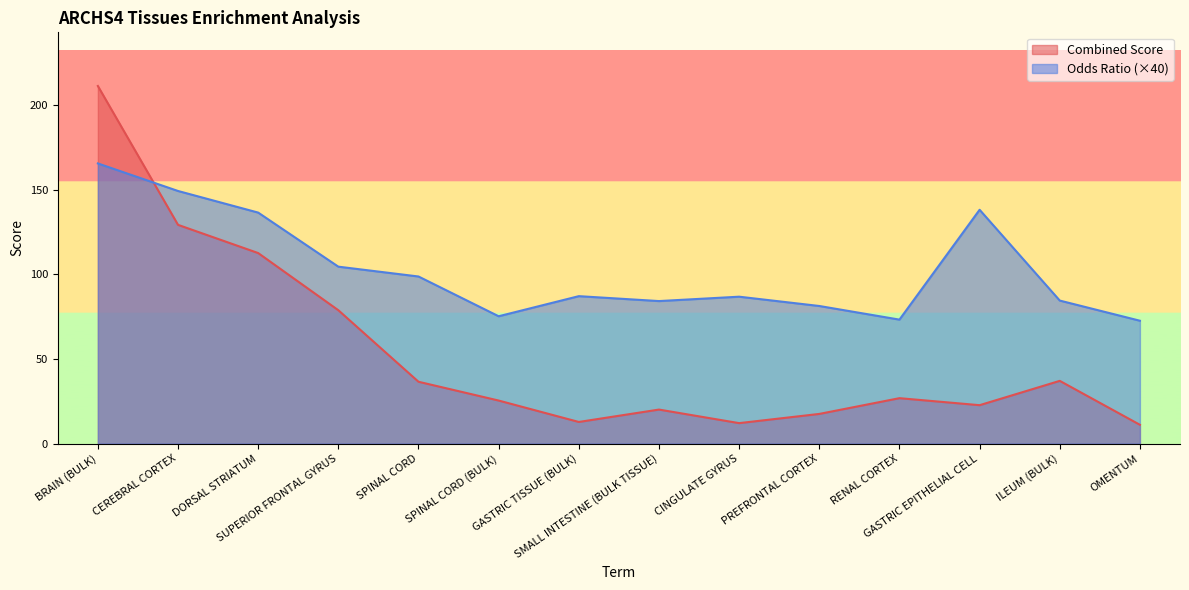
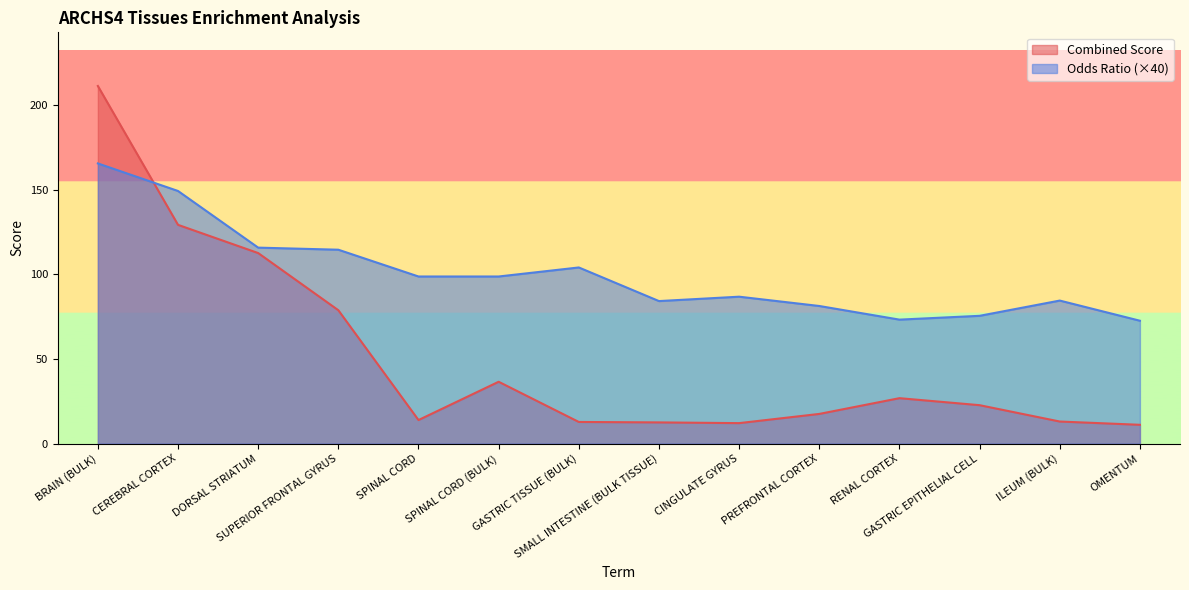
  {
    "Combined Score": {
      "BRAIN (BULK)": 211,
      "CEREBRAL CORTEX": 129,
      "DORSAL STRIATUM": 113,
      "SUPERIOR FRONTAL GYRUS": 79,
-     "SPINAL CORD": 37,
-     "SPINAL CORD (BULK)": 25,
+     "SPINAL CORD": 14,
+     "SPINAL CORD (BULK)": 37,
      "GASTRIC TISSUE (BULK)": 13,
-     "SMALL INTESTINE (BULK TISSUE)": 20,
+     "SMALL INTESTINE (BULK TISSUE)": 13,
      "CINGULATE GYRUS": 12,
      "PREFRONTAL CORTEX": 18,
      "RENAL CORTEX": 27,
      "GASTRIC EPITHELIAL CELL": 23,
-     "ILEUM (BULK)": 37,
+     "ILEUM (BULK)": 13,
      "OMENTUM": 11
    },
    "Odds Ratio (×40)": {
      "BRAIN (BULK)": 165,
      "CEREBRAL CORTEX": 149,
-     "DORSAL STRIATUM": 136,
-     "SUPERIOR FRONTAL GYRUS": 104,
+     "DORSAL STRIATUM": 116,
+     "SUPERIOR FRONTAL GYRUS": 115,
      "SPINAL CORD": 99,
-     "SPINAL CORD (BULK)": 75,
-     "GASTRIC TISSUE (BULK)": 87,
+     "SPINAL CORD (BULK)": 99,
+     "GASTRIC TISSUE (BULK)": 104,
      "SMALL INTESTINE (BULK TISSUE)": 84,
      "CINGULATE GYRUS": 87,
      "PREFRONTAL CORTEX": 81,
      "RENAL CORTEX": 73,
-     "GASTRIC EPITHELIAL CELL": 138,
+     "GASTRIC EPITHELIAL CELL": 75,
      "ILEUM (BULK)": 84,
      "OMENTUM": 73
    }
  }
